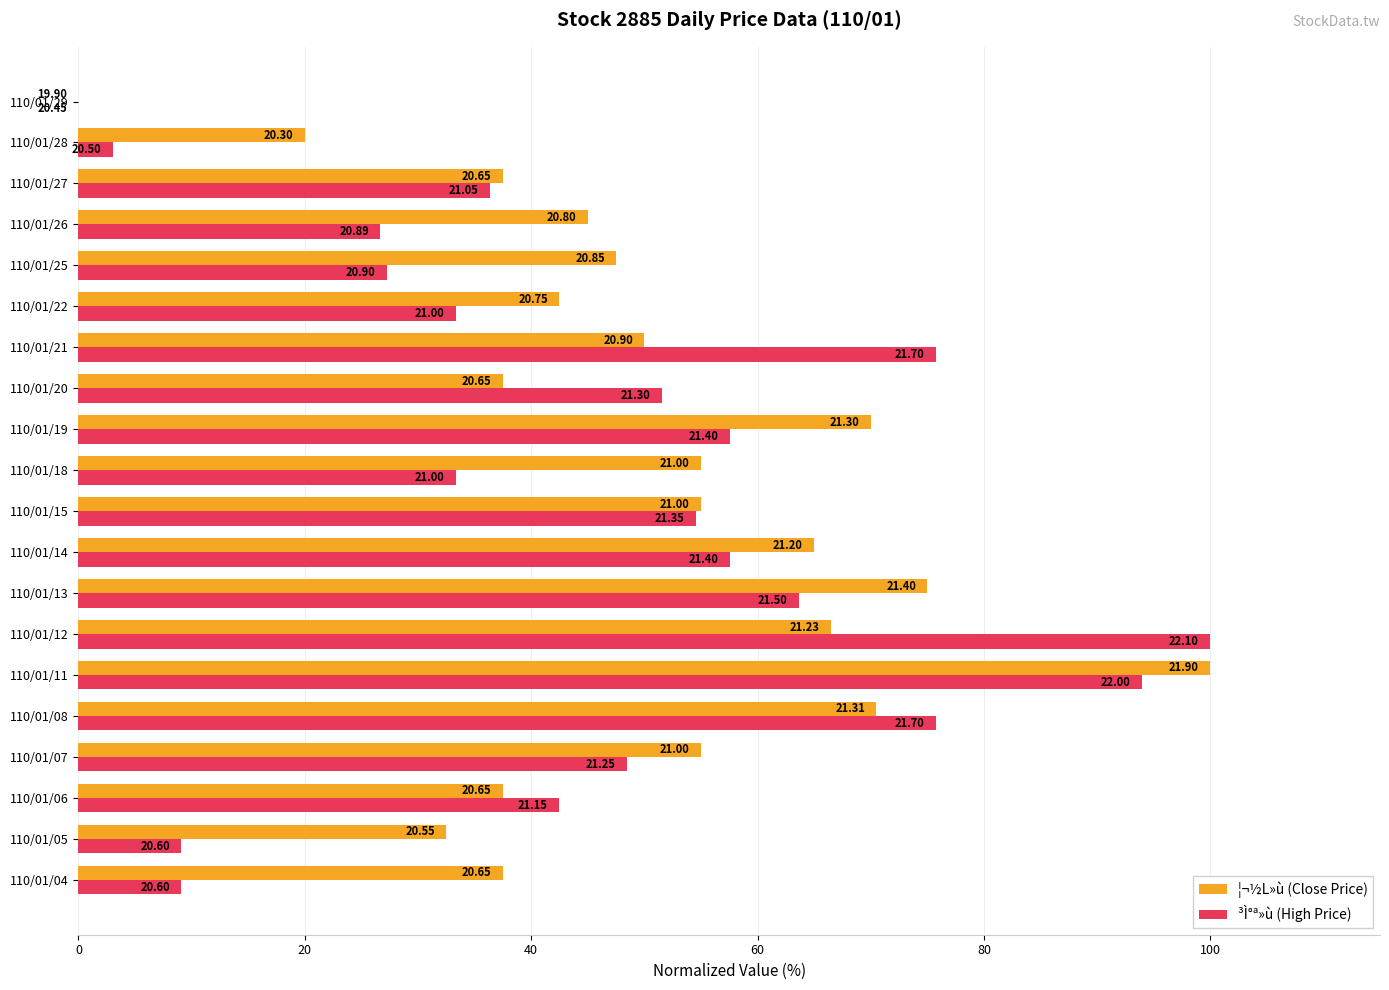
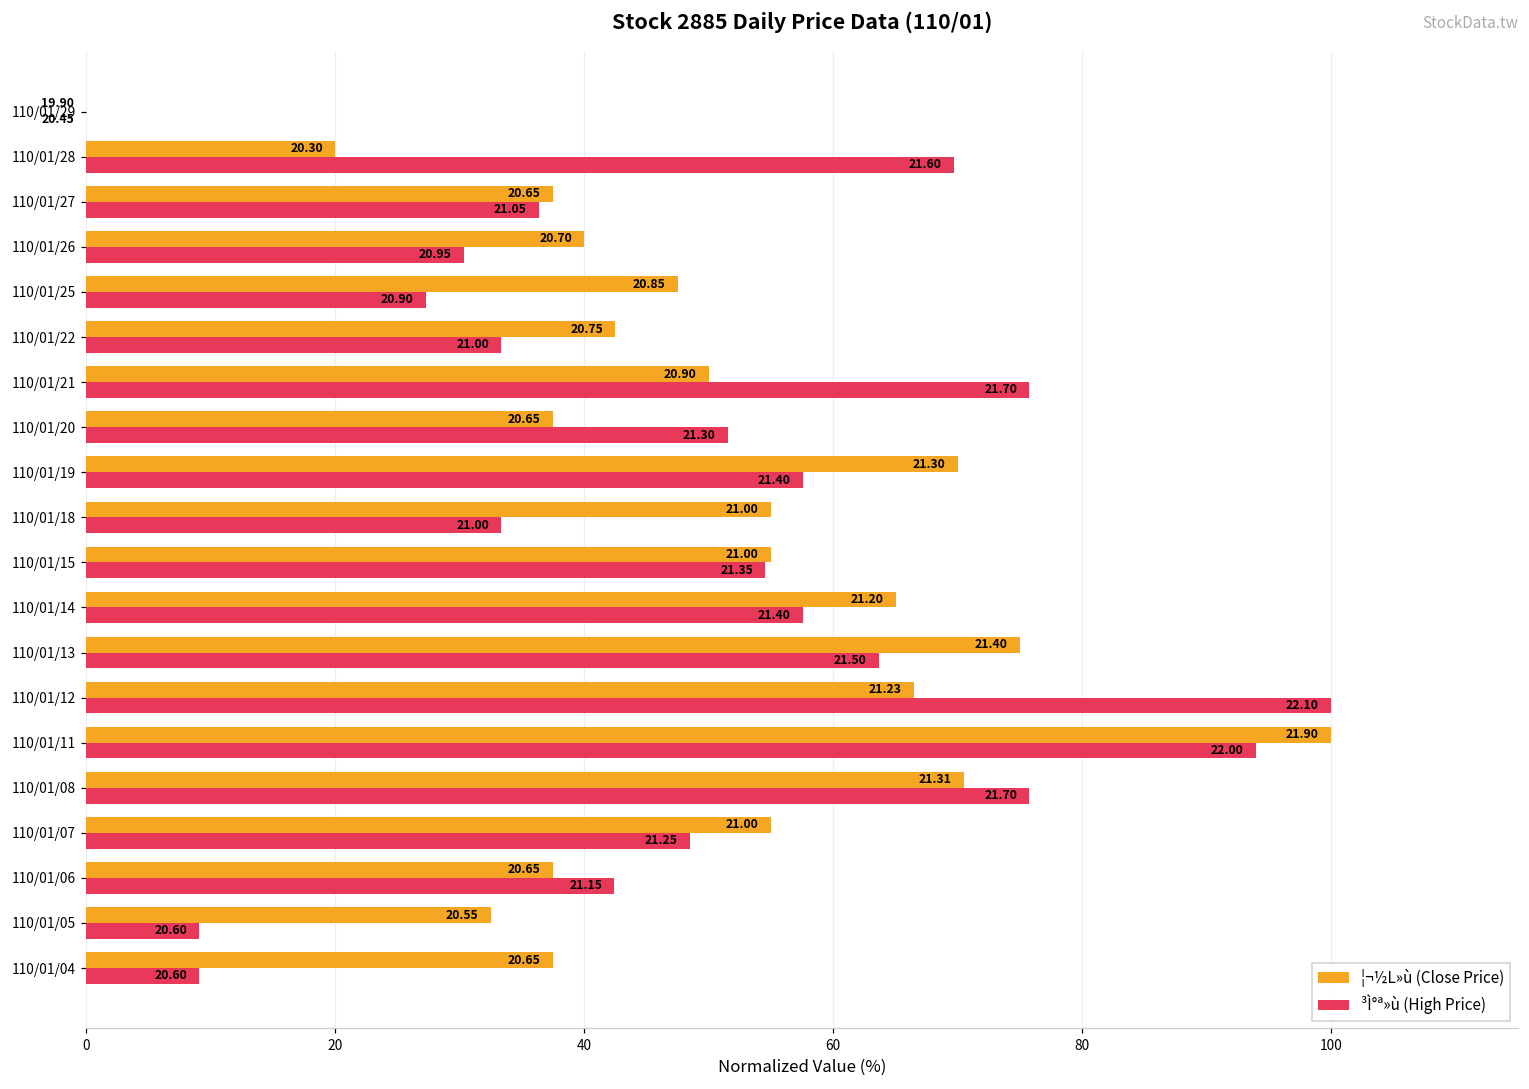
  {
    "¦¬½L»ù (Close Price)": {
-     "110/01/26": 20.80
+     "110/01/26": 20.70
    },
    "³Ì°ª»ù (High Price)": {
-     "110/01/28": 20.50,
-     "110/01/26": 20.89
+     "110/01/28": 21.60,
+     "110/01/26": 20.95
    }
  }
